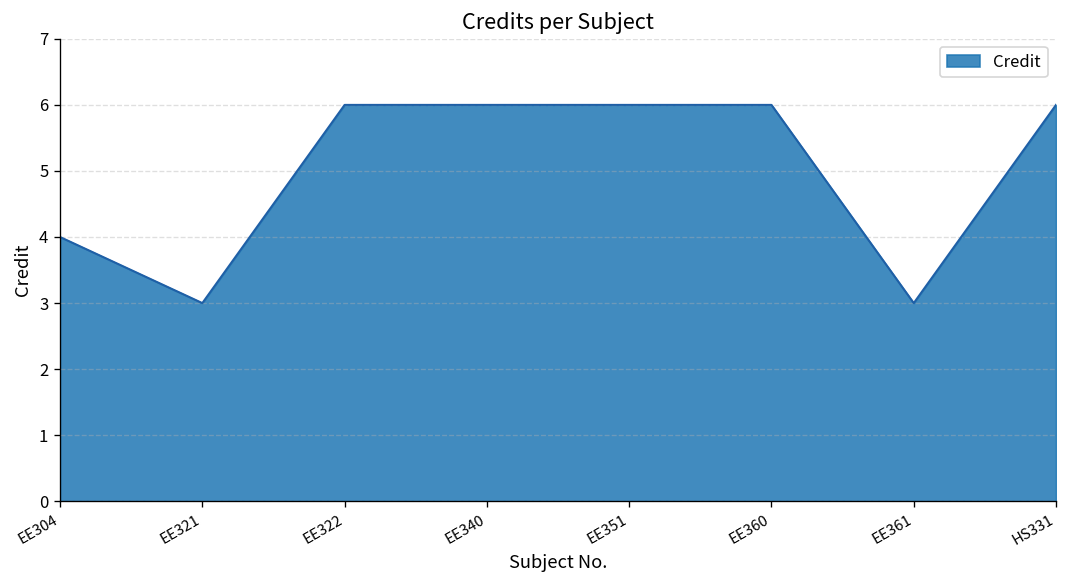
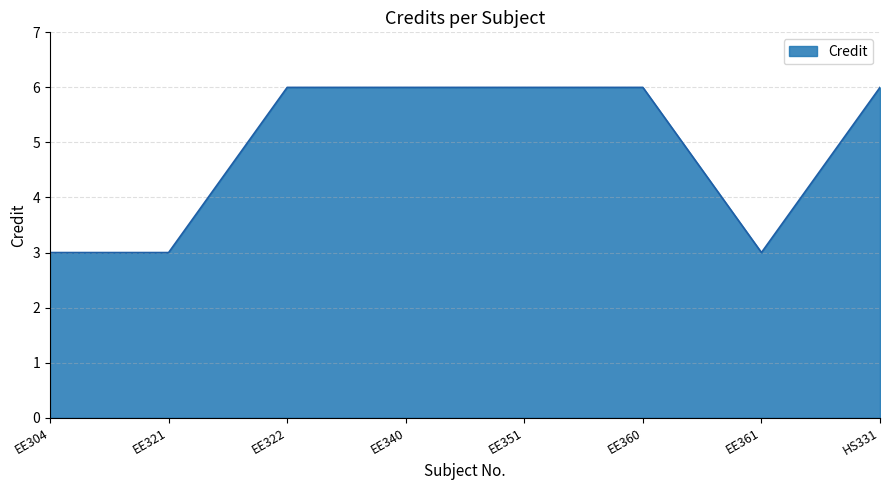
  {
-   "EE304": 4,
+   "EE304": 3,
    "EE321": 3,
    "EE322": 6,
    "EE340": 6,
    "EE351": 6,
    "EE360": 6,
    "EE361": 3,
    "HS331": 6
  }
